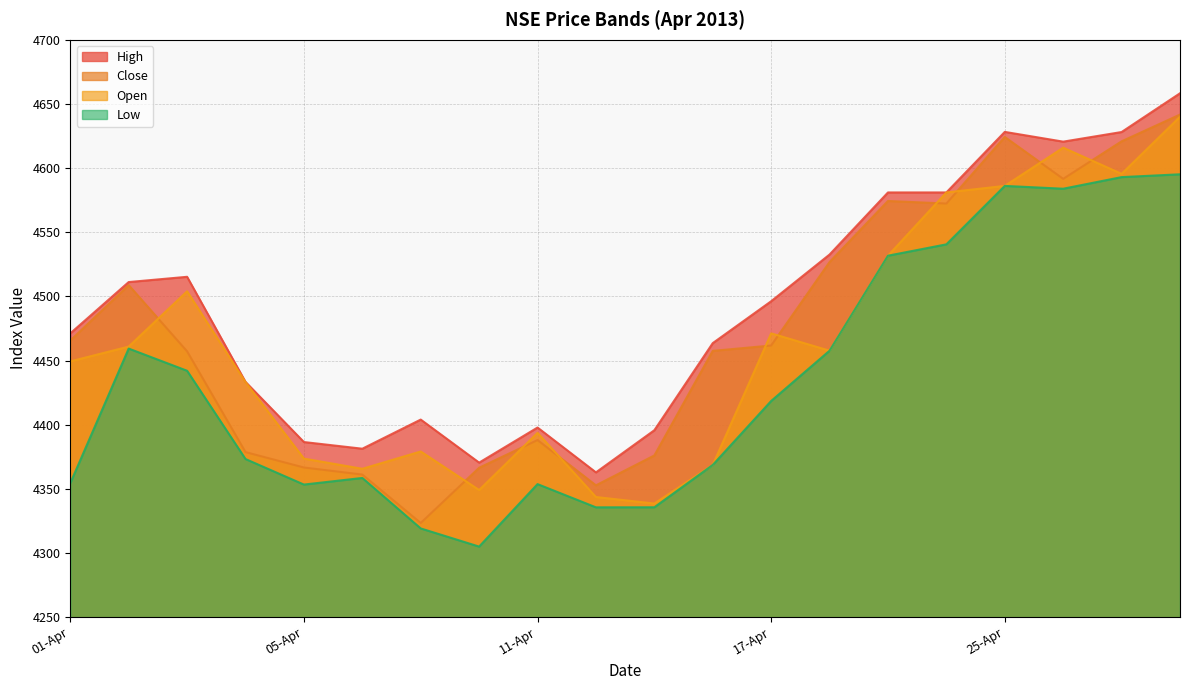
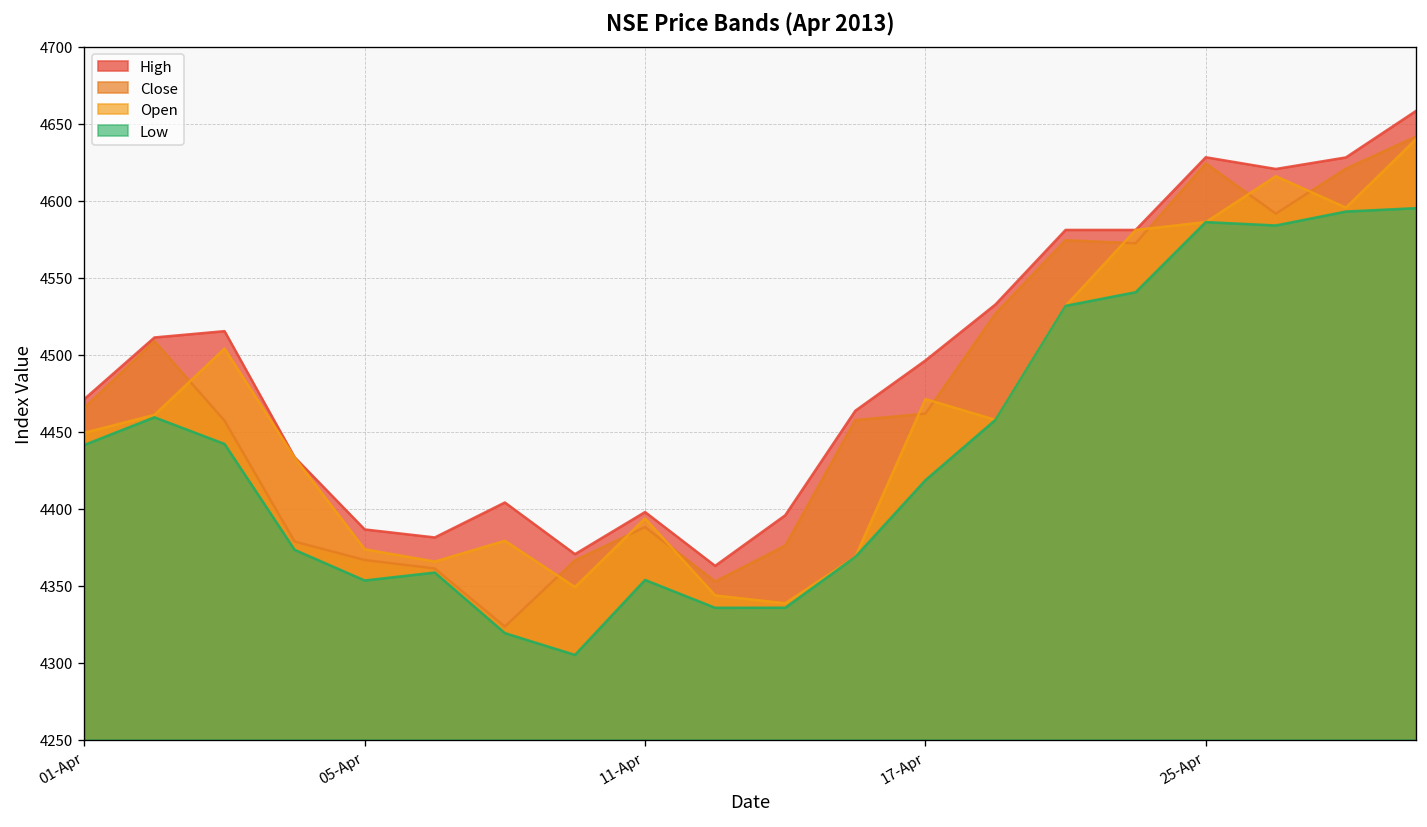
  {
    "Low": {
-     "01-Apr": 4354,
+     "01-Apr": 4441,
      "05-Apr": 4353,
      "11-Apr": 4354,
      "17-Apr": 4419
    }
  }
